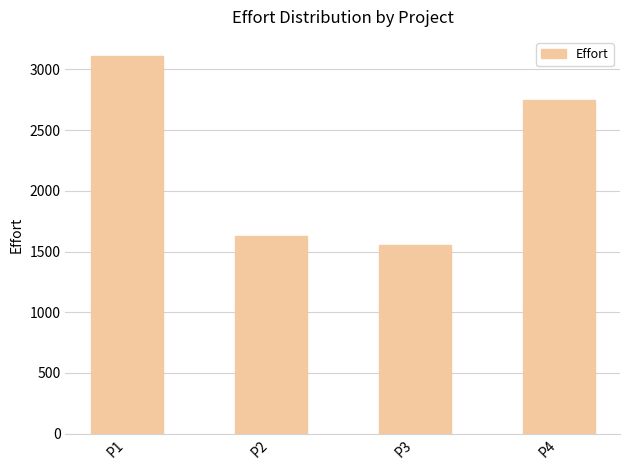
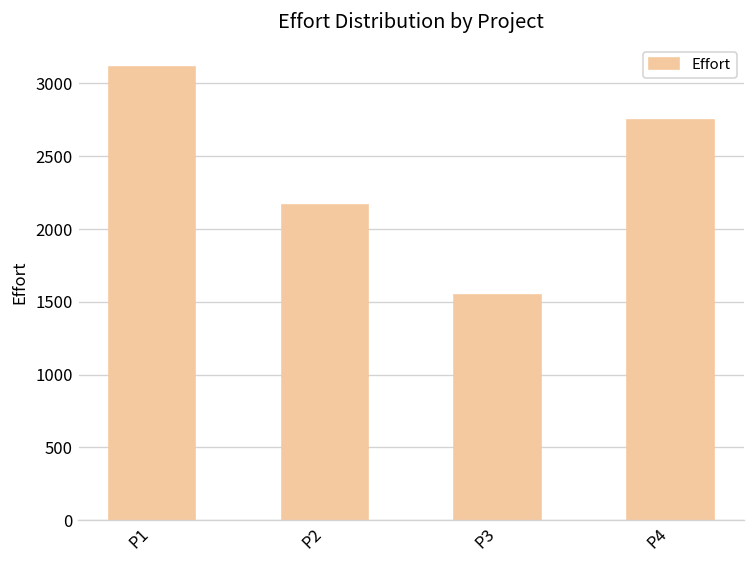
  {
    "P1": 3110,
-   "P2": 1630,
+   "P2": 2170,
    "P3": 1550,
    "P4": 2750
  }
